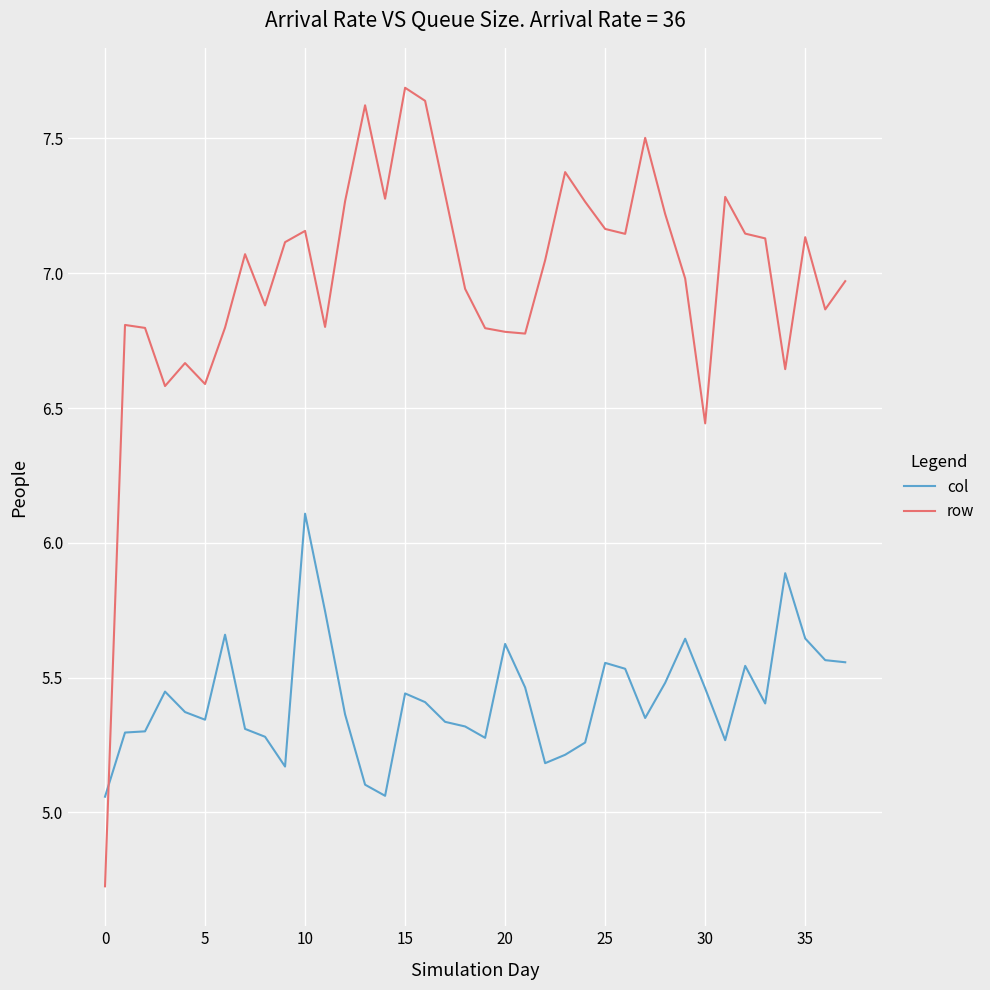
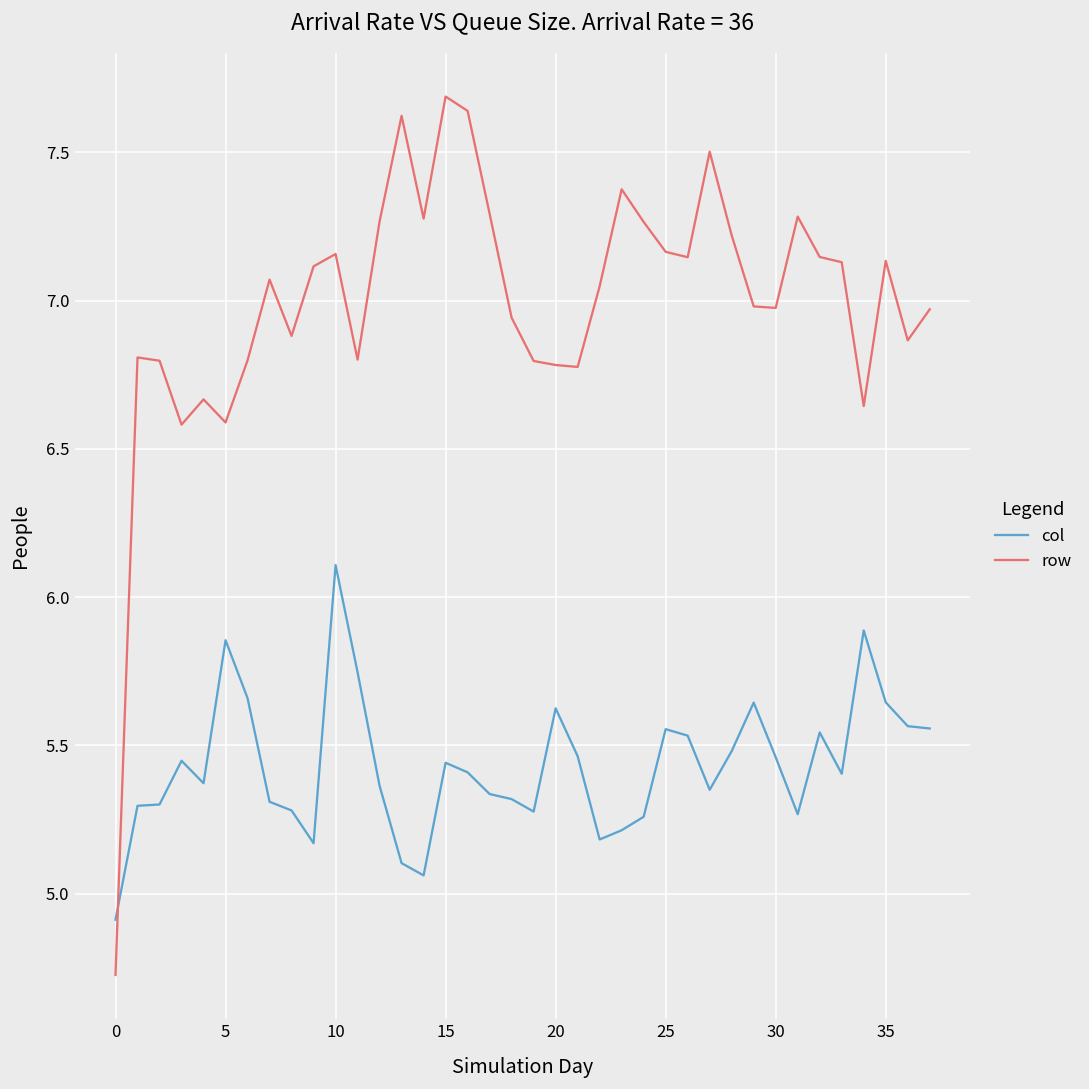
  {
    "col": {
-     "0": 5.06,
-     "5": 5.34,
+     "0": 4.91,
+     "5": 5.85,
      "10": 6.11,
      "15": 5.44,
      "20": 5.63,
      "25": 5.55,
      "30": 5.46,
      "35": 5.65
    },
    "row": {
      "0": 4.73,
      "5": 6.59,
      "10": 7.16,
      "15": 7.69,
      "20": 6.78,
      "25": 7.16,
-     "30": 6.44,
+     "30": 6.98,
      "35": 7.13
    }
  }
